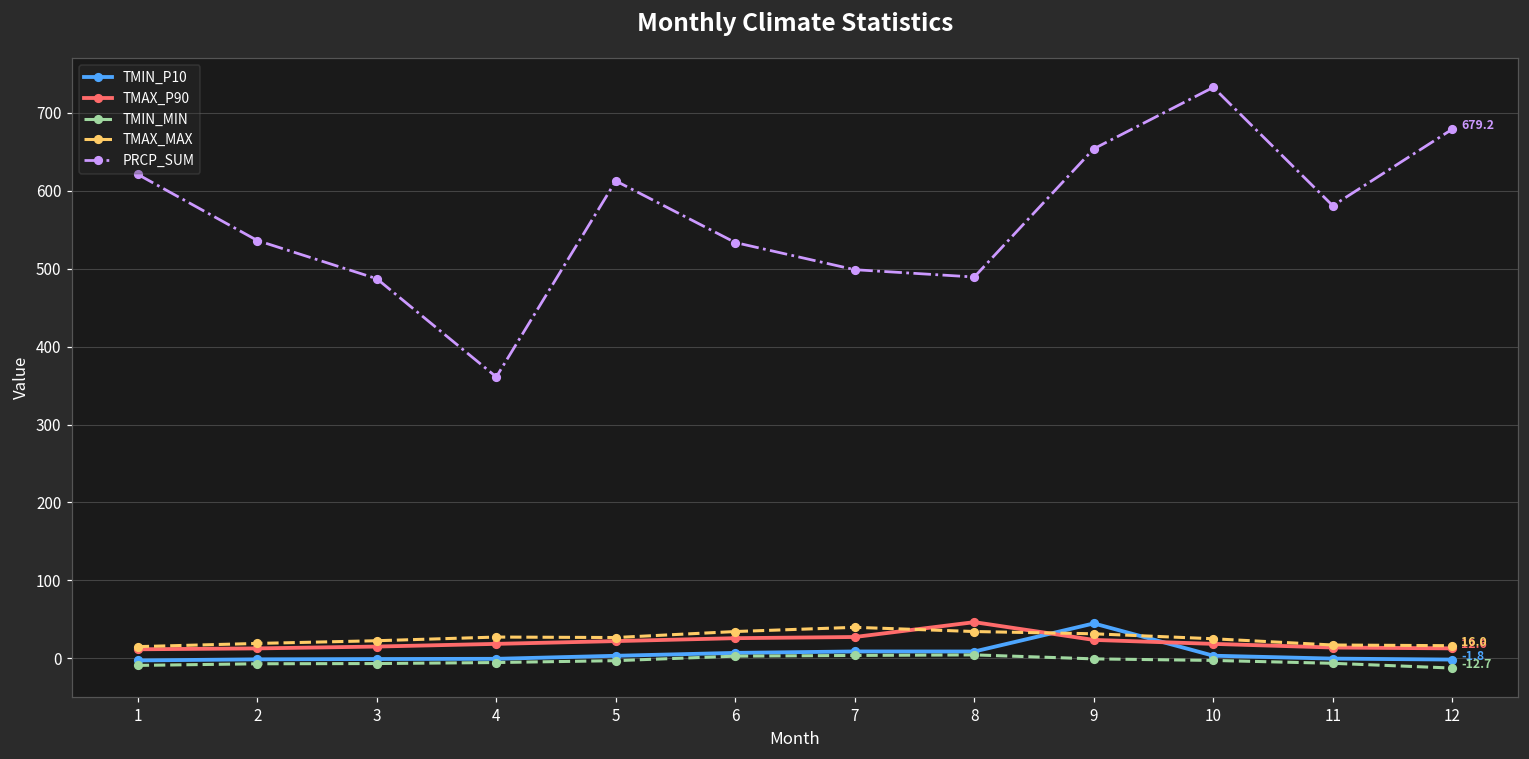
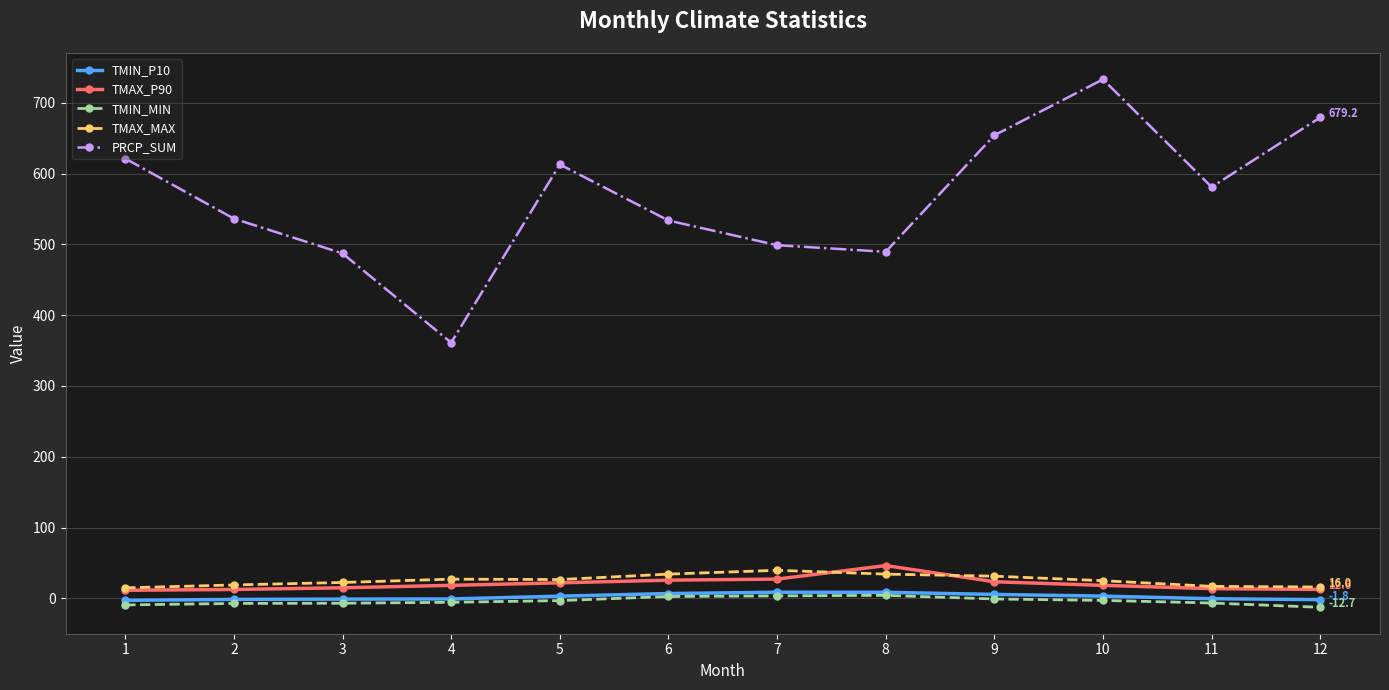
  {
    "TMIN_P10": {
      "1": 0,
      "2": 0,
      "3": 0,
      "4": 0,
      "5": 0,
      "6": 10,
      "7": 10,
      "8": 10,
-     "9": 40,
+     "9": 10,
      "10": 0,
      "11": 0
    },
    "TMAX_P90": {
      "2": 10,
      "3": 10,
      "4": 20,
      "5": 20,
      "6": 30,
      "7": 30,
      "8": 50,
      "9": 20,
      "10": 20
    },
    "TMIN_MIN": {
      "1": -10,
      "2": -10,
      "3": -10,
      "4": -10,
      "5": 0,
      "6": 0,
      "7": 0,
      "8": 0,
      "9": 0,
      "10": 0,
      "11": -10
    },
    "TMAX_MAX": {
      "2": 20,
      "3": 20,
      "4": 30,
      "5": 30,
      "6": 30,
      "7": 40,
      "8": 30,
      "9": 30,
      "10": 20
    },
    "PRCP_SUM": {
      "12": 679.2
    }
  }
